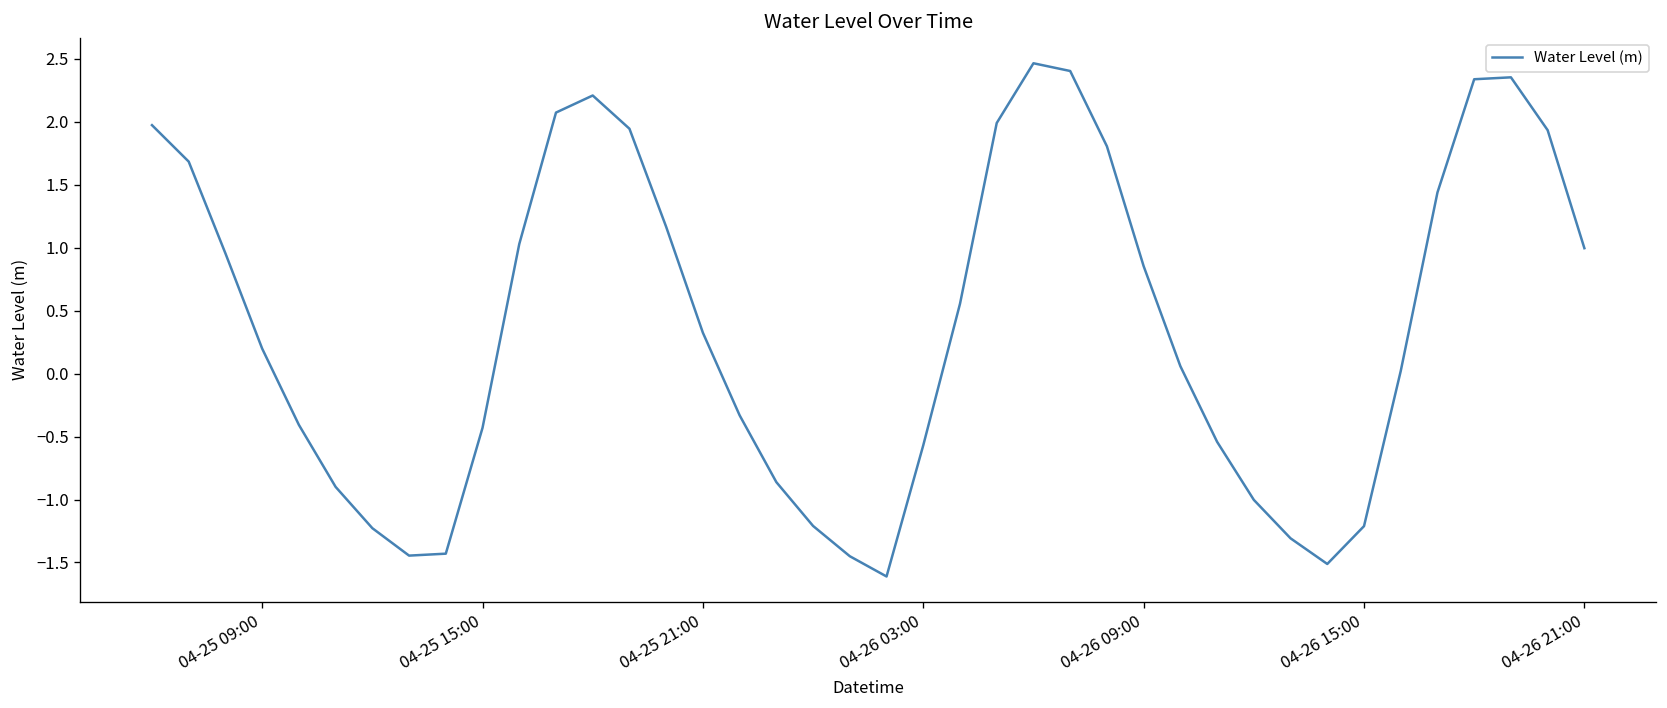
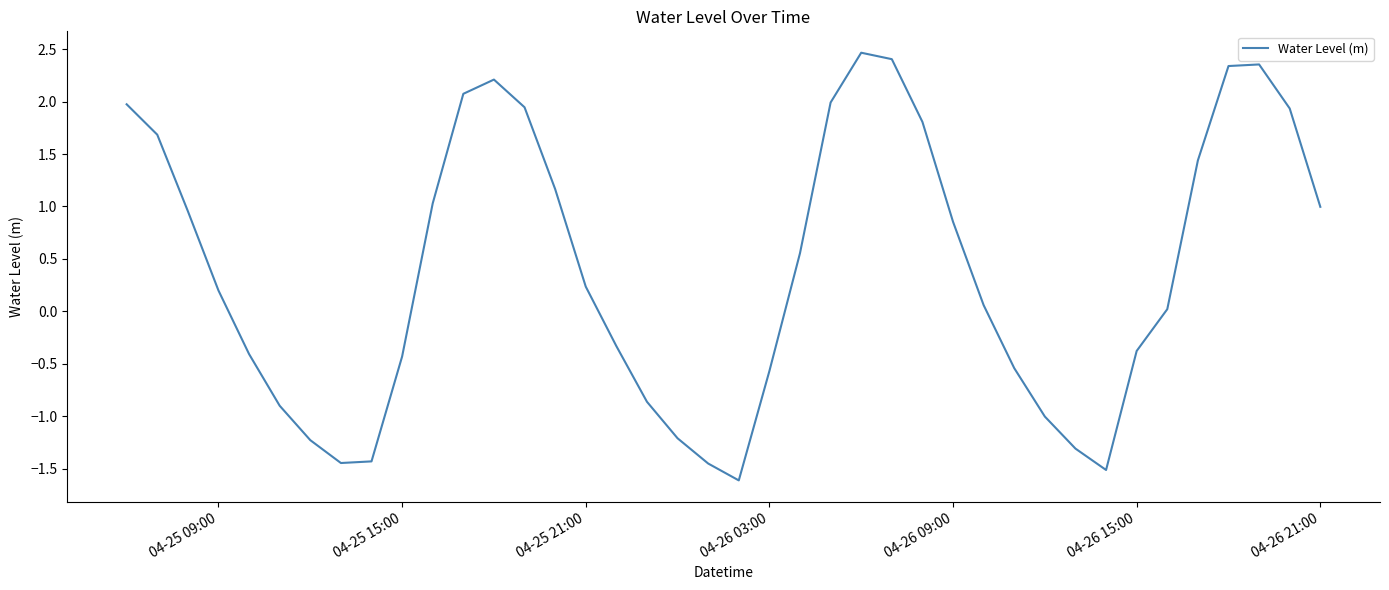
  {
    "04-25 09:00": 0.20,
    "04-25 15:00": -0.43,
-   "04-25 21:00": 0.32,
+   "04-25 21:00": 0.24,
    "04-26 03:00": -0.57,
    "04-26 09:00": 0.85,
-   "04-26 15:00": -1.21,
+   "04-26 15:00": -0.38,
    "04-26 21:00": 1.00
  }
